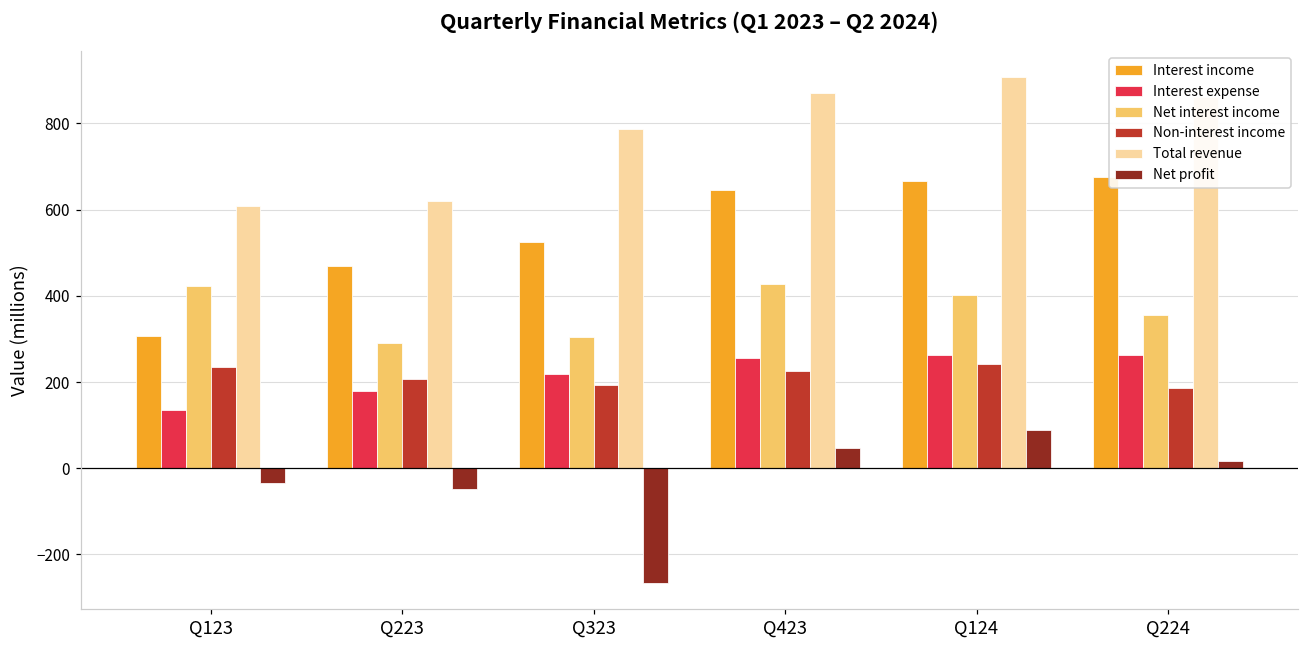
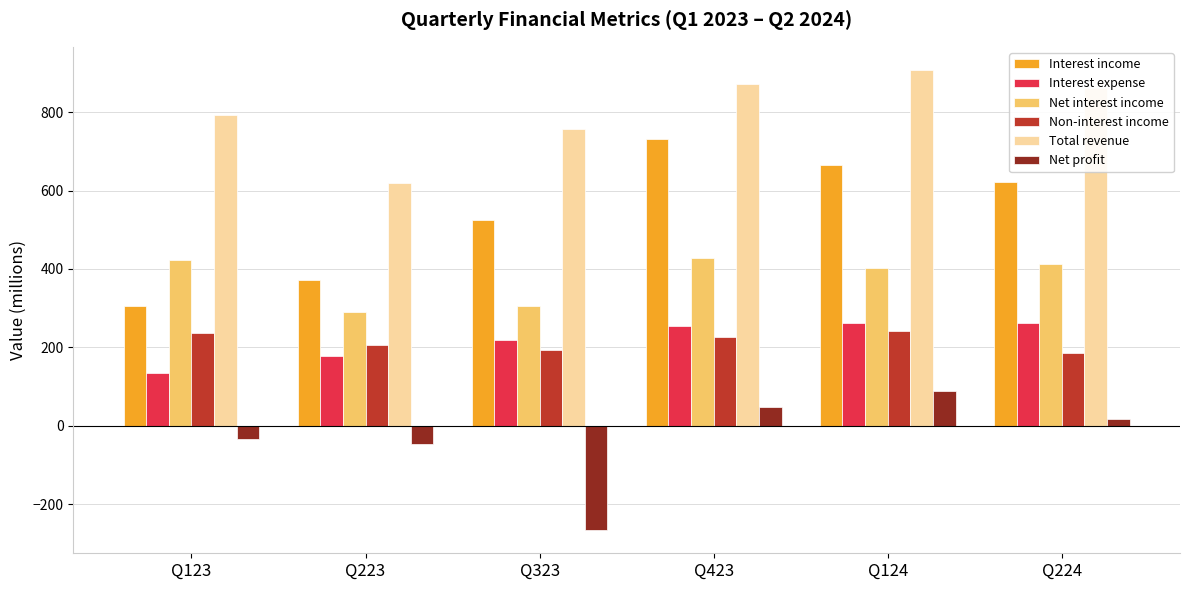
  {
    "Interest income": {
      "Q123": 310,
-     "Q223": 470,
+     "Q223": 370,
      "Q323": 530,
-     "Q423": 650,
+     "Q423": 730,
      "Q124": 670,
-     "Q224": 670
+     "Q224": 620
    },
    "Net interest income": {
      "Q123": 420,
      "Q223": 290,
      "Q323": 300,
      "Q423": 430,
      "Q124": 400,
-     "Q224": 360
+     "Q224": 410
    },
    "Total revenue": {
-     "Q123": 610,
+     "Q123": 790,
      "Q223": 620,
-     "Q323": 790,
+     "Q323": 760,
      "Q423": 870,
      "Q124": 910
    }
  }
